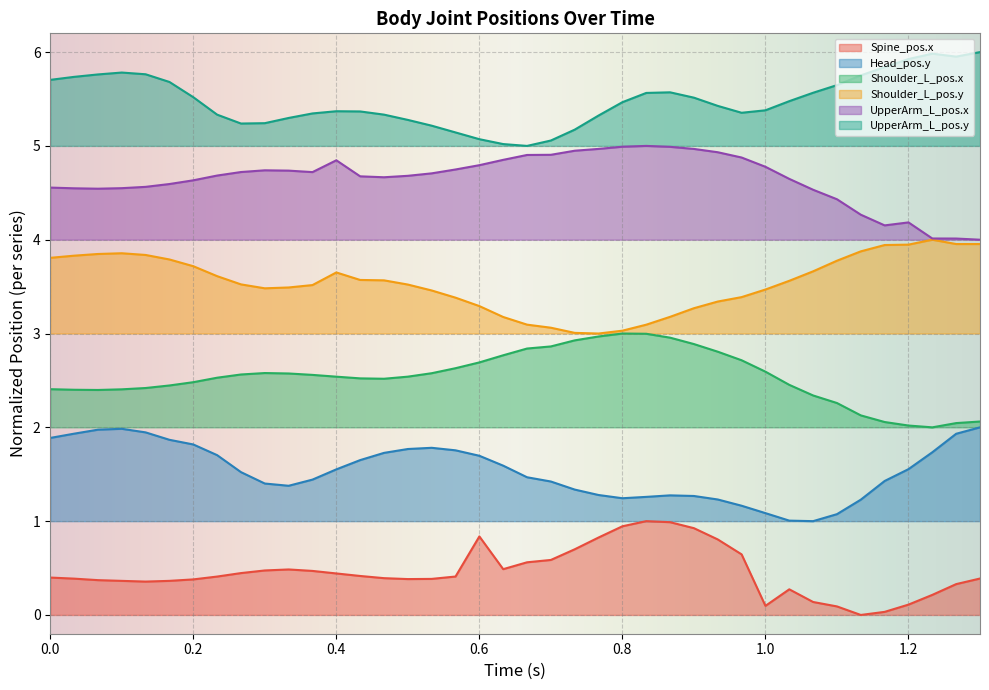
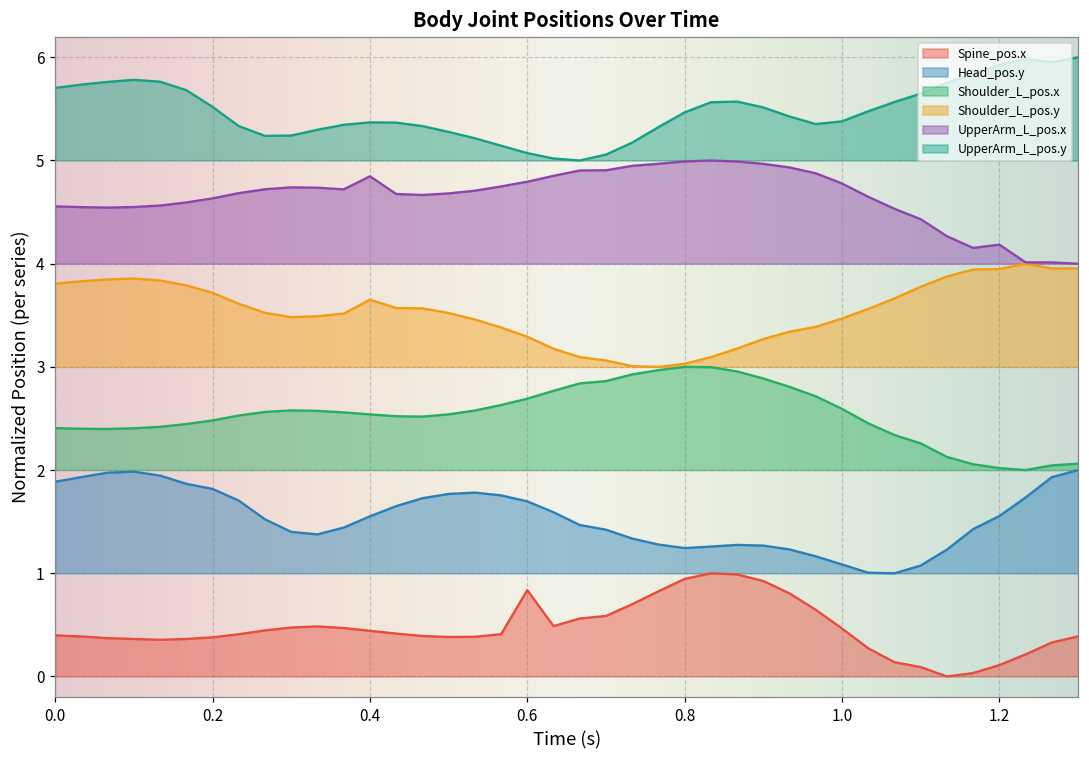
  {
    "Spine_pos.x": {
      "0.0": 0.4,
      "0.2": 0.4,
      "0.4": 0.4,
      "0.6": 0.8,
      "0.8": 0.9,
-     "1.0": 0.1,
+     "1.0": 0.5,
      "1.2": 0.1
    },
    "Shoulder_L_pos.y": {
      "0.0": 3.8,
      "0.2": 3.7,
      "0.4": 3.7,
      "0.6": 3.3,
      "0.8": 0.0,
      "1.0": 3.5,
      "1.2": 3.9
    },
    "UpperArm_L_pos.x": {
      "0.0": 4.6,
      "0.2": 4.6,
      "0.4": 4.8,
      "0.6": 4.8,
      "0.8": 5.0,
      "1.0": 4.8,
      "1.2": 4.2
    }
  }
